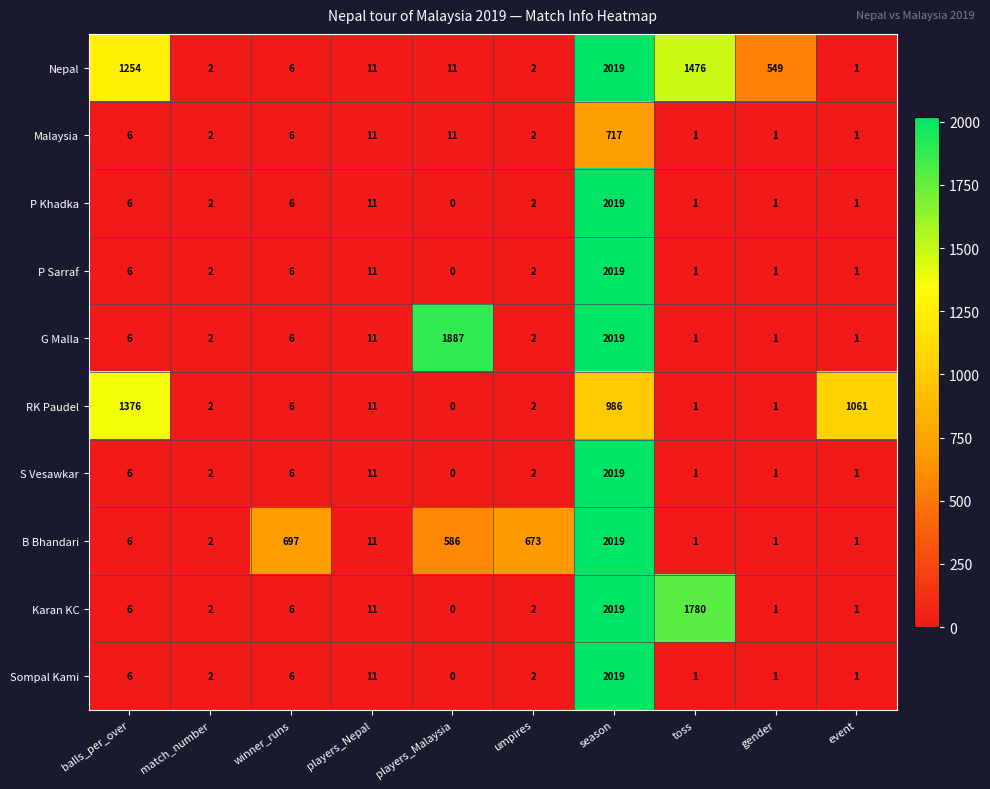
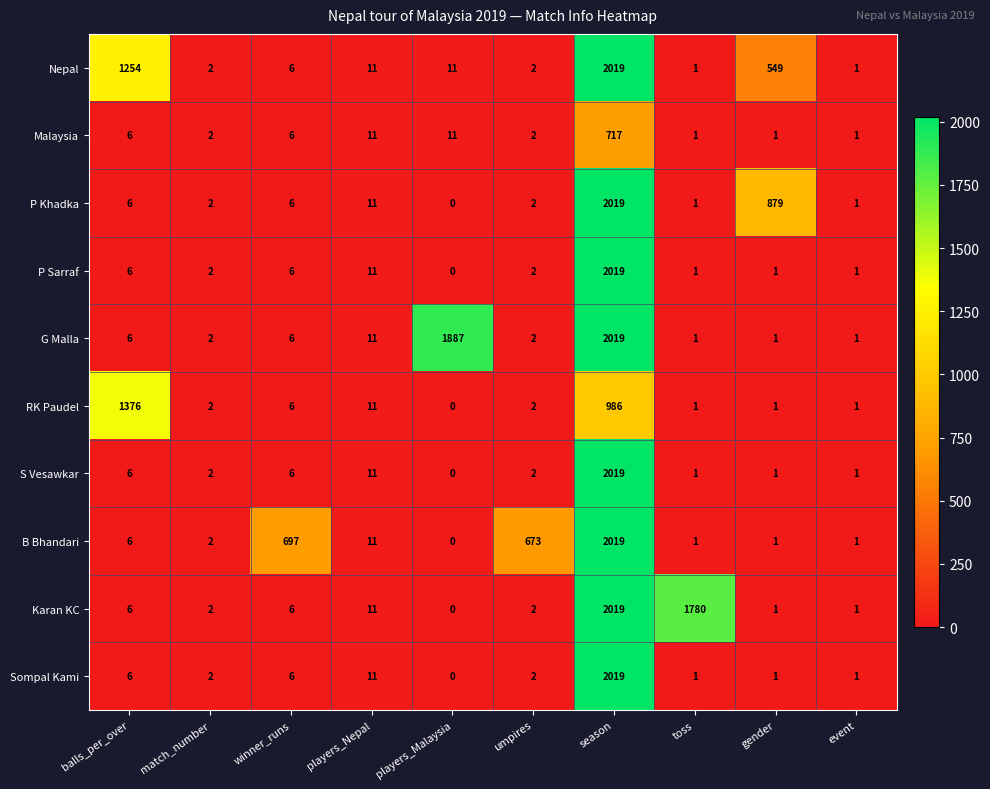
  {
    "Nepal": {
      "balls_per_over": 1254,
      "match_number": 2,
      "winner_runs": 6,
      "players_Nepal": 11,
      "players_Malaysia": 11,
      "umpires": 2,
      "season": 2019,
-     "toss": 1476,
+     "toss": 1,
      "gender": 549,
      "event": 1
    },
    "Malaysia": {
      "balls_per_over": 6,
      "match_number": 2,
      "winner_runs": 6,
      "players_Nepal": 11,
      "players_Malaysia": 11,
      "umpires": 2,
      "season": 717,
      "toss": 1,
      "gender": 1,
      "event": 1
    },
    "P Khadka": {
      "balls_per_over": 6,
      "match_number": 2,
      "winner_runs": 6,
      "players_Nepal": 11,
      "players_Malaysia": 0,
      "umpires": 2,
      "season": 2019,
      "toss": 1,
-     "gender": 1,
+     "gender": 879,
      "event": 1
    },
    "P Sarraf": {
      "balls_per_over": 6,
      "match_number": 2,
      "winner_runs": 6,
      "players_Nepal": 11,
      "players_Malaysia": 0,
      "umpires": 2,
      "season": 2019,
      "toss": 1,
      "gender": 1,
      "event": 1
    },
    "G Malla": {
      "balls_per_over": 6,
      "match_number": 2,
      "winner_runs": 6,
      "players_Nepal": 11,
      "players_Malaysia": 1887,
      "umpires": 2,
      "season": 2019,
      "toss": 1,
      "gender": 1,
      "event": 1
    },
    "RK Paudel": {
      "balls_per_over": 1376,
      "match_number": 2,
      "winner_runs": 6,
      "players_Nepal": 11,
      "players_Malaysia": 0,
      "umpires": 2,
      "season": 986,
      "toss": 1,
      "gender": 1,
-     "event": 1061
+     "event": 1
    },
    "S Vesawkar": {
      "balls_per_over": 6,
      "match_number": 2,
      "winner_runs": 6,
      "players_Nepal": 11,
      "players_Malaysia": 0,
      "umpires": 2,
      "season": 2019,
      "toss": 1,
      "gender": 1,
      "event": 1
    },
    "B Bhandari": {
      "balls_per_over": 6,
      "match_number": 2,
      "winner_runs": 697,
      "players_Nepal": 11,
-     "players_Malaysia": 586,
+     "players_Malaysia": 0,
      "umpires": 673,
      "season": 2019,
      "toss": 1,
      "gender": 1,
      "event": 1
    },
    "Karan KC": {
      "balls_per_over": 6,
      "match_number": 2,
      "winner_runs": 6,
      "players_Nepal": 11,
      "players_Malaysia": 0,
      "umpires": 2,
      "season": 2019,
      "toss": 1780,
      "gender": 1,
      "event": 1
    },
    "Sompal Kami": {
      "balls_per_over": 6,
      "match_number": 2,
      "winner_runs": 6,
      "players_Nepal": 11,
      "players_Malaysia": 0,
      "umpires": 2,
      "season": 2019,
      "toss": 1,
      "gender": 1,
      "event": 1
    }
  }
